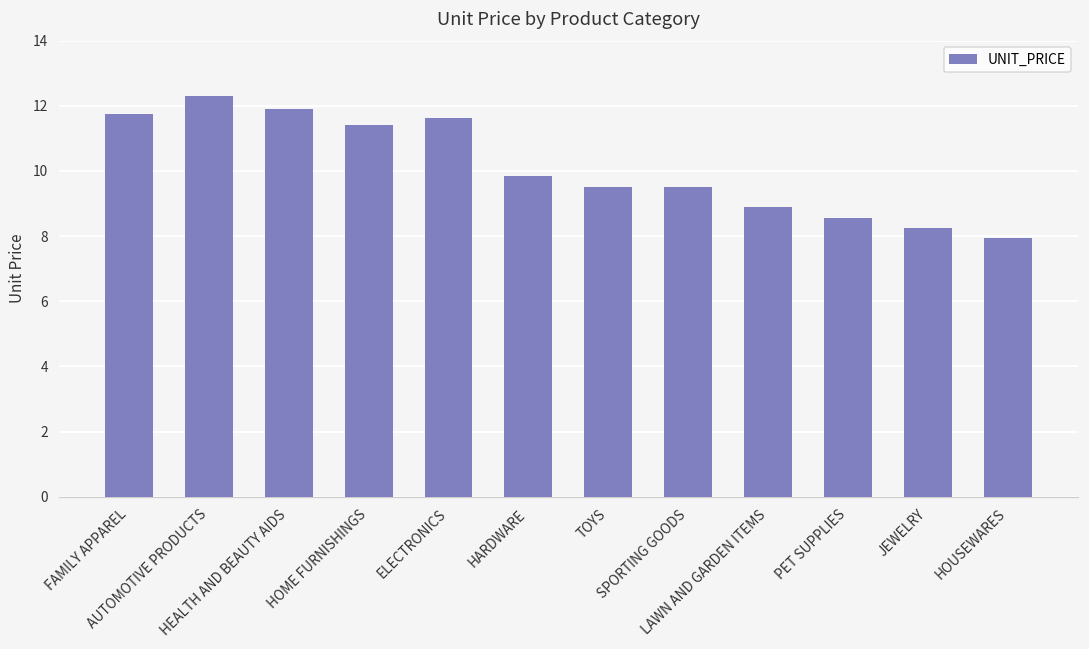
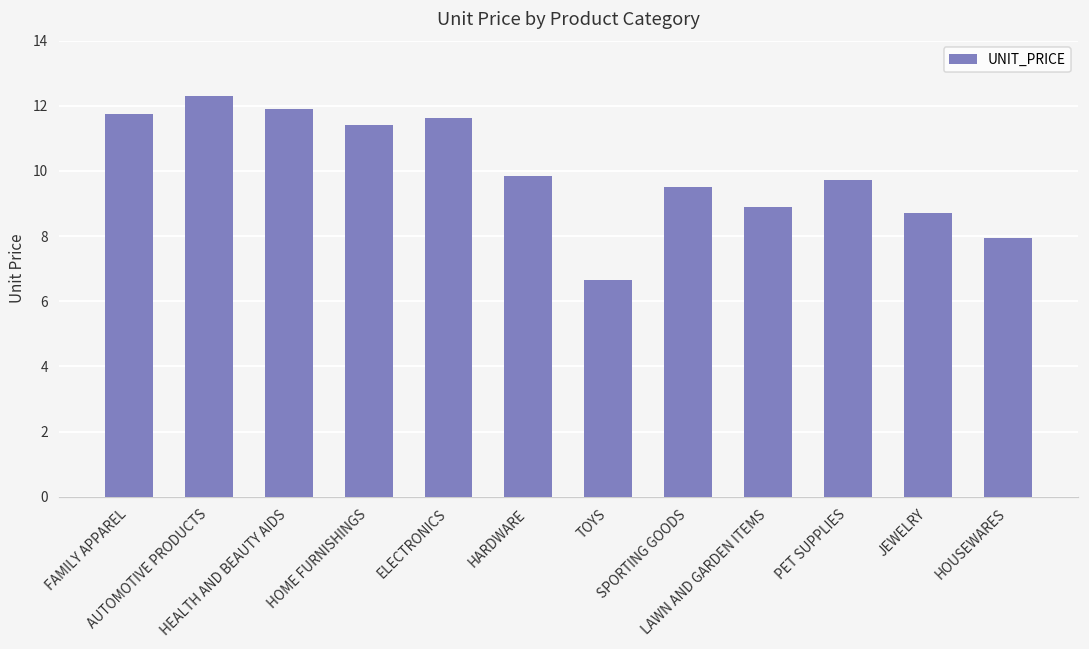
  {
    "FAMILY APPAREL": 11.8,
    "AUTOMOTIVE PRODUCTS": 12.3,
    "HEALTH AND BEAUTY AIDS": 11.9,
    "HOME FURNISHINGS": 11.4,
    "ELECTRONICS": 11.6,
    "HARDWARE": 9.8,
-   "TOYS": 9.5,
+   "TOYS": 6.7,
    "SPORTING GOODS": 9.5,
    "LAWN AND GARDEN ITEMS": 8.9,
-   "PET SUPPLIES": 8.6,
-   "JEWELRY": 8.2,
+   "PET SUPPLIES": 9.7,
+   "JEWELRY": 8.7,
    "HOUSEWARES": 7.9
  }
